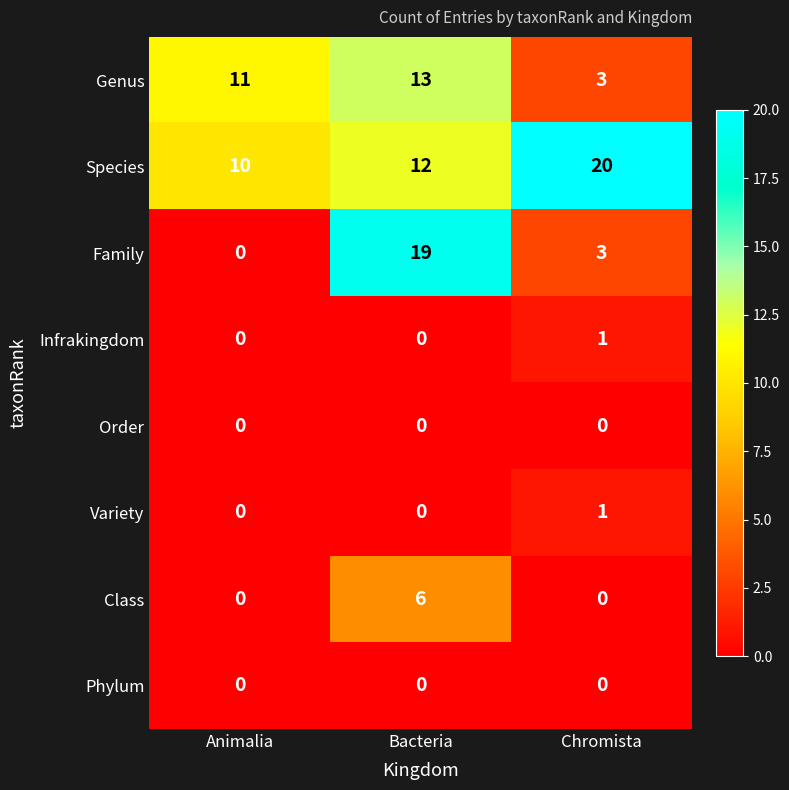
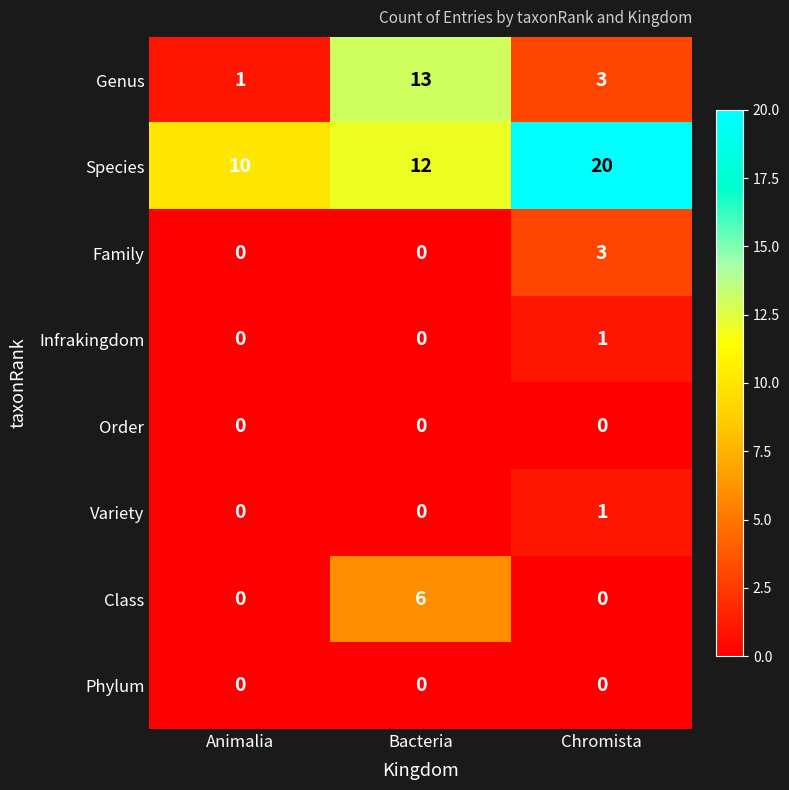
  {
    "Genus": {
-     "Animalia": 11,
+     "Animalia": 1,
      "Bacteria": 13,
      "Chromista": 3
    },
    "Species": {
      "Animalia": 10,
      "Bacteria": 12,
      "Chromista": 20
    },
    "Family": {
      "Animalia": 0,
-     "Bacteria": 19,
+     "Bacteria": 0,
      "Chromista": 3
    },
    "Infrakingdom": {
      "Animalia": 0,
      "Bacteria": 0,
      "Chromista": 1
    },
    "Order": {
      "Animalia": 0,
      "Bacteria": 0,
      "Chromista": 0
    },
    "Variety": {
      "Animalia": 0,
      "Bacteria": 0,
      "Chromista": 1
    },
    "Class": {
      "Animalia": 0,
      "Bacteria": 6,
      "Chromista": 0
    },
    "Phylum": {
      "Animalia": 0,
      "Bacteria": 0,
      "Chromista": 0
    }
  }
